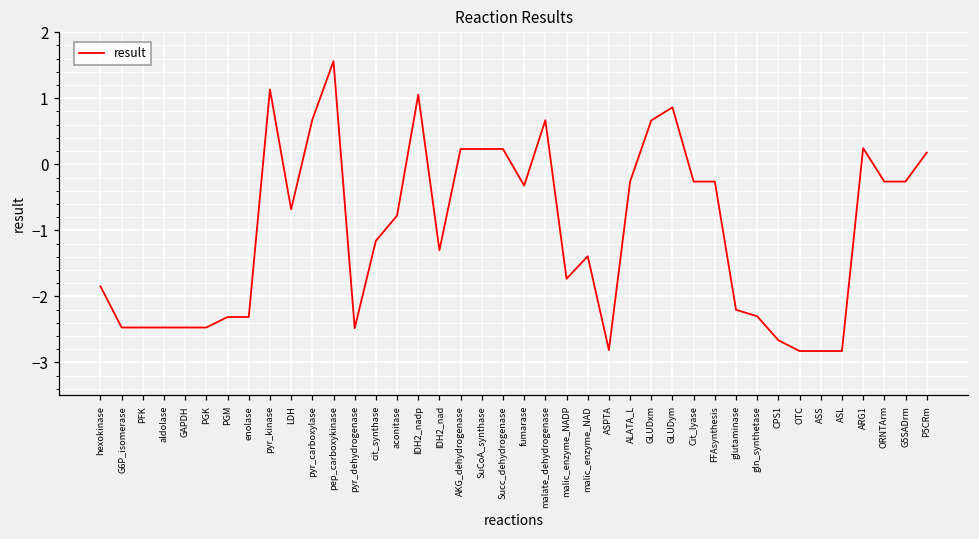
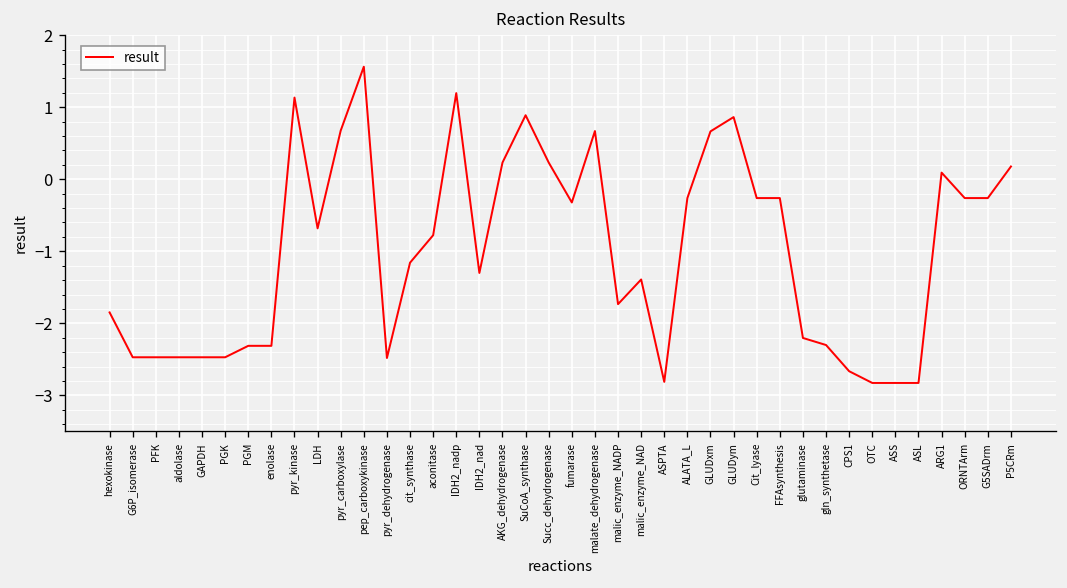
  {
    "hexokinase": -1.8,
    "G6P_isomerase": -2.5,
    "PFK": -2.5,
    "aldolase": -2.5,
    "GAPDH": -2.5,
    "PGK": -2.5,
    "PGM": -2.3,
    "enolase": -2.3,
    "pyr_kinase": 1.1,
    "LDH": -0.7,
    "pyr_carboxylase": 0.7,
    "pep_carboxykinase": 1.6,
    "pyr_dehydrogenase": -2.5,
    "cit_synthase": -1.2,
    "aconitase": -0.8,
-   "IDH2_nadp": 1.1,
+   "IDH2_nadp": 1.2,
    "IDH2_nad": -1.3,
    "AKG_dehydrogenase": 0.2,
-   "SuCoA_synthase": 0.2,
+   "SuCoA_synthase": 0.9,
    "Succ_dehydrogenase": 0.2,
    "fumarase": -0.3,
    "malate_dehydrogenase": 0.7,
    "malic_enzyme_NADP": -1.7,
    "malic_enzyme_NAD": -1.4,
    "ASPTA": -2.8,
    "ALATA_L": -0.3,
    "GLUDxm": 0.7,
    "GLUDym": 0.9,
    "Cit_lyase": -0.3,
    "FFAsynthesis": -0.3,
    "glutaminase": -2.2,
    "gln_synthetase": -2.3,
    "CPS1": -2.7,
    "OTC": -2.8,
    "ASS": -2.8,
    "ASL": -2.8,
-   "ARG1": 0.2,
+   "ARG1": 0.1,
    "ORNTArm": -0.3,
    "G5SADrm": -0.3,
    "P5CRm": 0.2
  }
